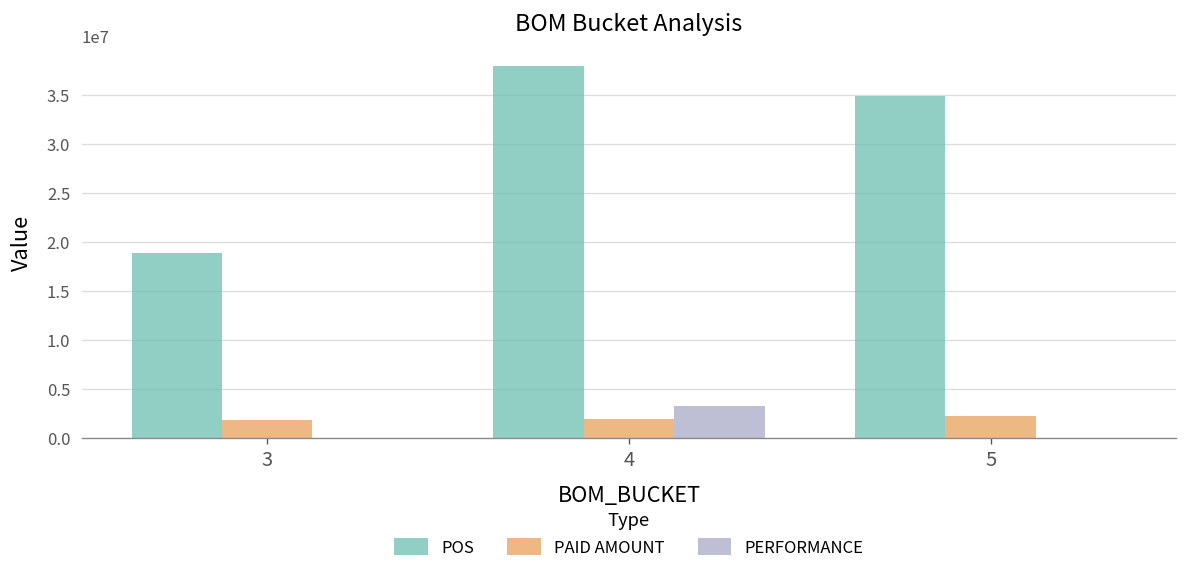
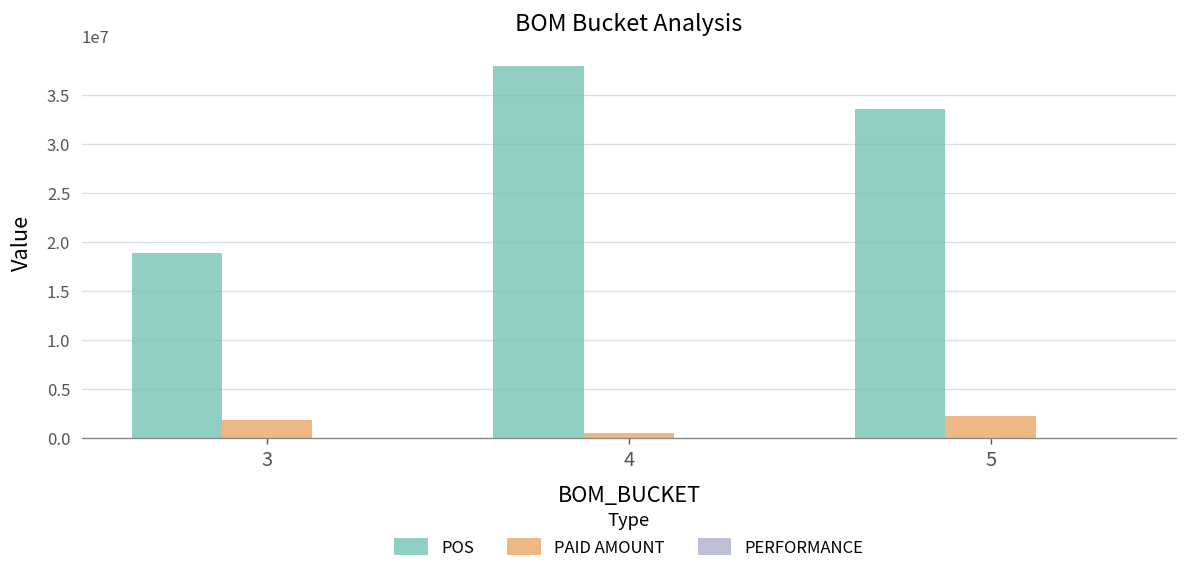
  {
    "POS": {
      "3": 19000000,
      "4": 38000000,
-     "5": 35000000
+     "5": 34000000
    },
    "PAID AMOUNT": {
      "3": 2000000,
-     "4": 2000000,
+     "4": 1000000,
      "5": 2000000
    },
    "PERFORMANCE": {
-     "4": 3000000
+     "4": 0
    }
  }
